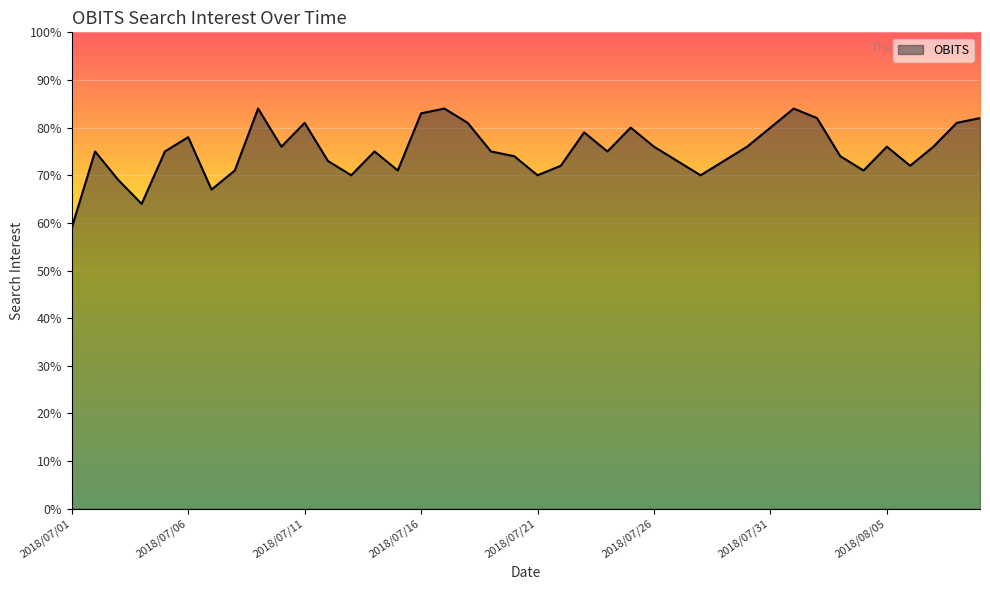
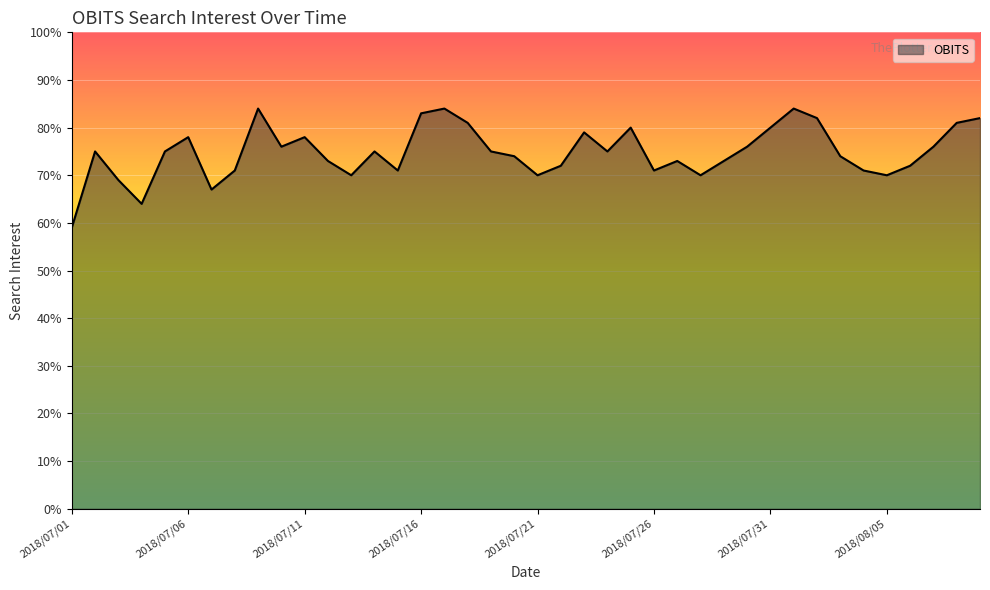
  {
    "2018/07/01": "59%",
    "2018/07/06": "78%",
-   "2018/07/11": "81%",
+   "2018/07/11": "78%",
    "2018/07/16": "83%",
    "2018/07/21": "70%",
-   "2018/07/26": "76%",
+   "2018/07/26": "71%",
    "2018/07/31": "80%",
-   "2018/08/05": "76%"
+   "2018/08/05": "70%"
  }
